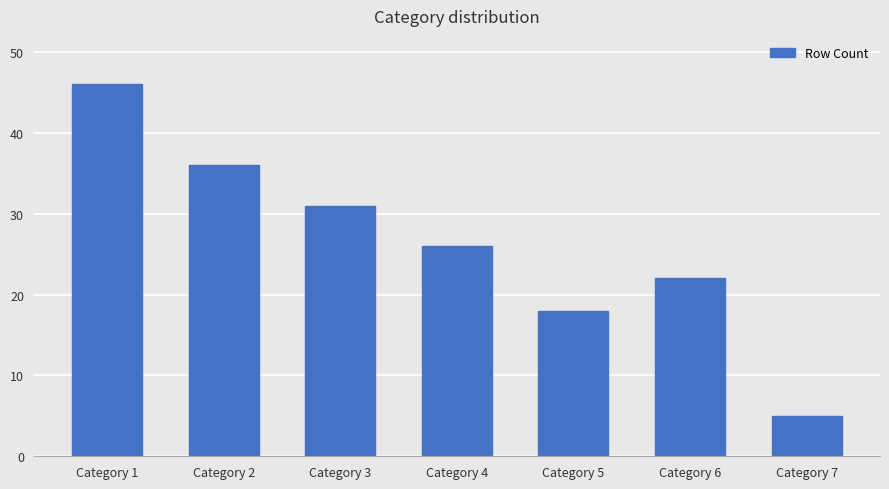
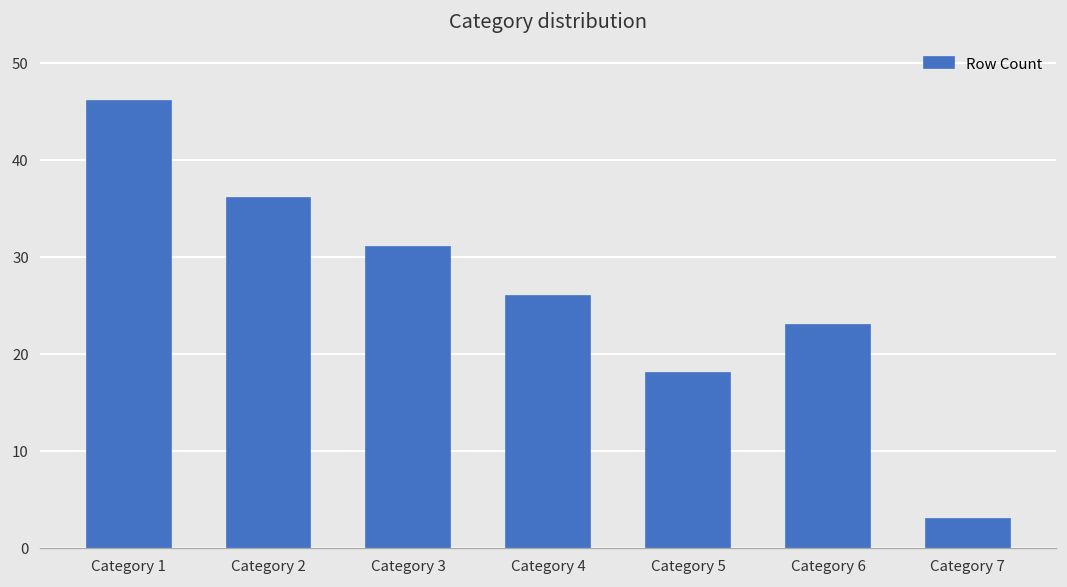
  {
    "Category 1": 46,
    "Category 2": 36,
    "Category 3": 31,
    "Category 4": 26,
    "Category 5": 18,
-   "Category 6": 22,
-   "Category 7": 5
+   "Category 6": 23,
+   "Category 7": 3
  }
